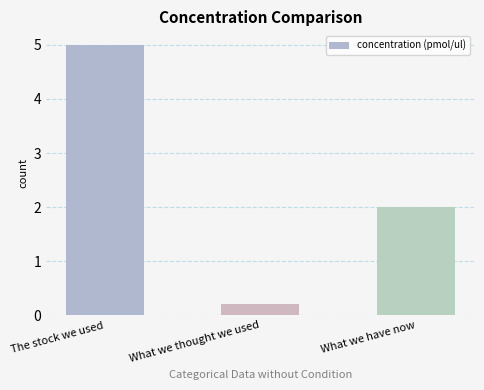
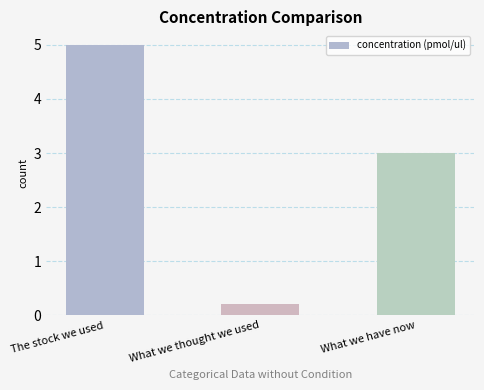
  {
    "The stock we used": 5,
    "What we thought we used": 0.2,
-   "What we have now": 2
+   "What we have now": 3
  }
